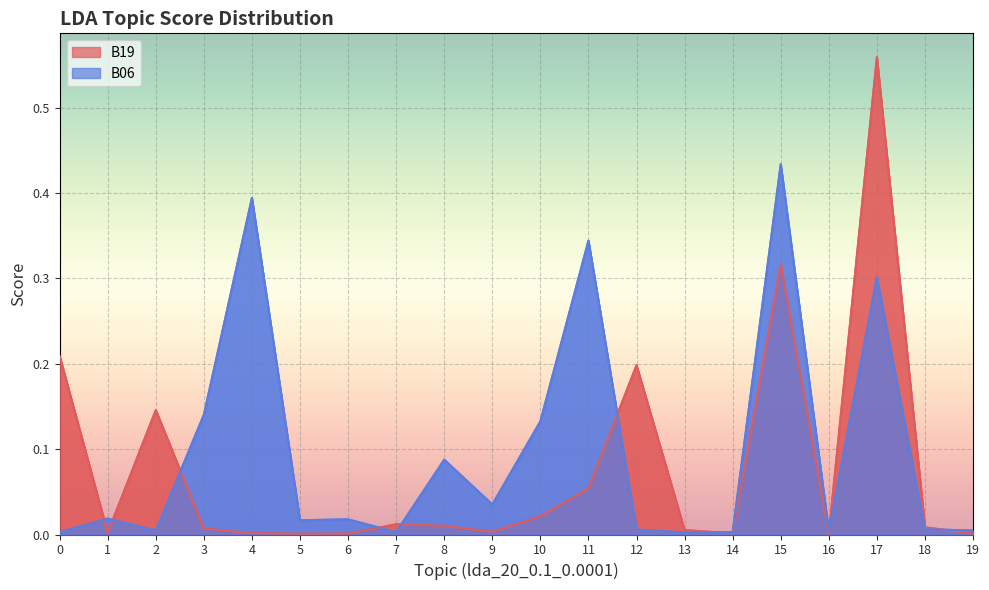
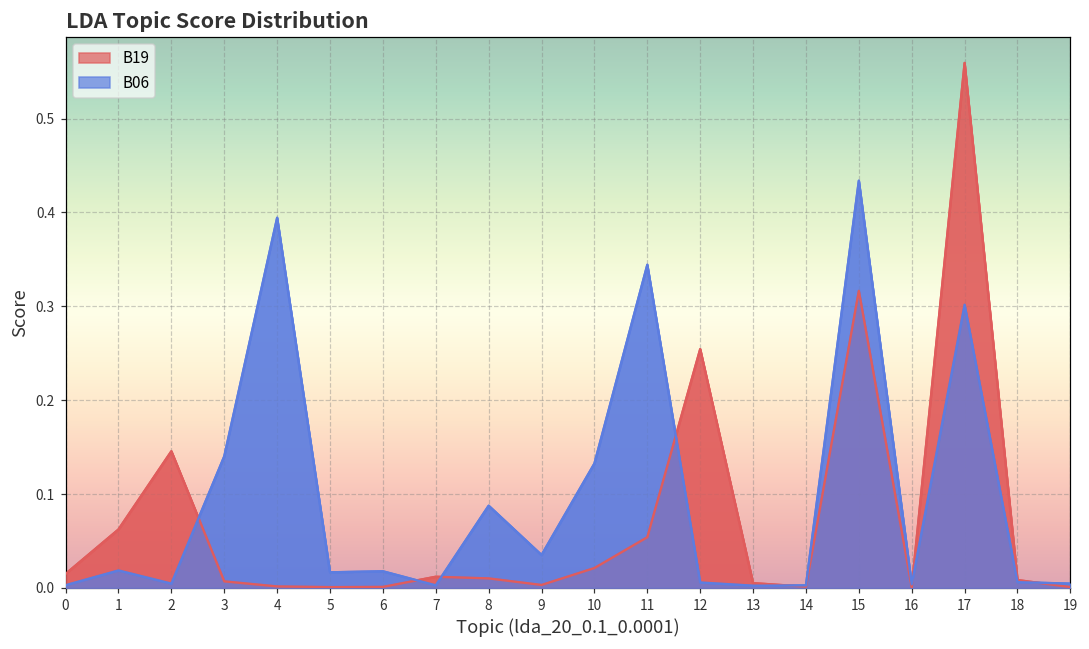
  {
    "B19": {
-     "0": 0.21,
-     "1": 0.00,
+     "0": 0.01,
+     "1": 0.06,
      "2": 0.15,
      "3": 0.01,
      "4": 0.00,
      "5": 0.00,
      "6": 0.00,
      "7": 0.01,
      "8": 0.01,
      "9": 0.00,
      "10": 0.02,
      "11": 0.05,
-     "12": 0.20,
+     "12": 0.25,
      "15": 0.32,
      "16": 0.00,
      "17": 0.56,
      "19": 0.00
    },
    "B06": {
      "0": 0.00,
      "1": 0.02,
      "2": 0.00,
      "3": 0.14,
      "4": 0.39,
      "5": 0.02,
      "6": 0.02,
      "7": 0.00,
      "8": 0.09,
      "9": 0.04,
      "10": 0.13,
      "11": 0.34,
      "12": 0.01,
      "15": 0.43,
      "16": 0.00,
      "17": 0.30,
      "19": 0.00
    }
  }
